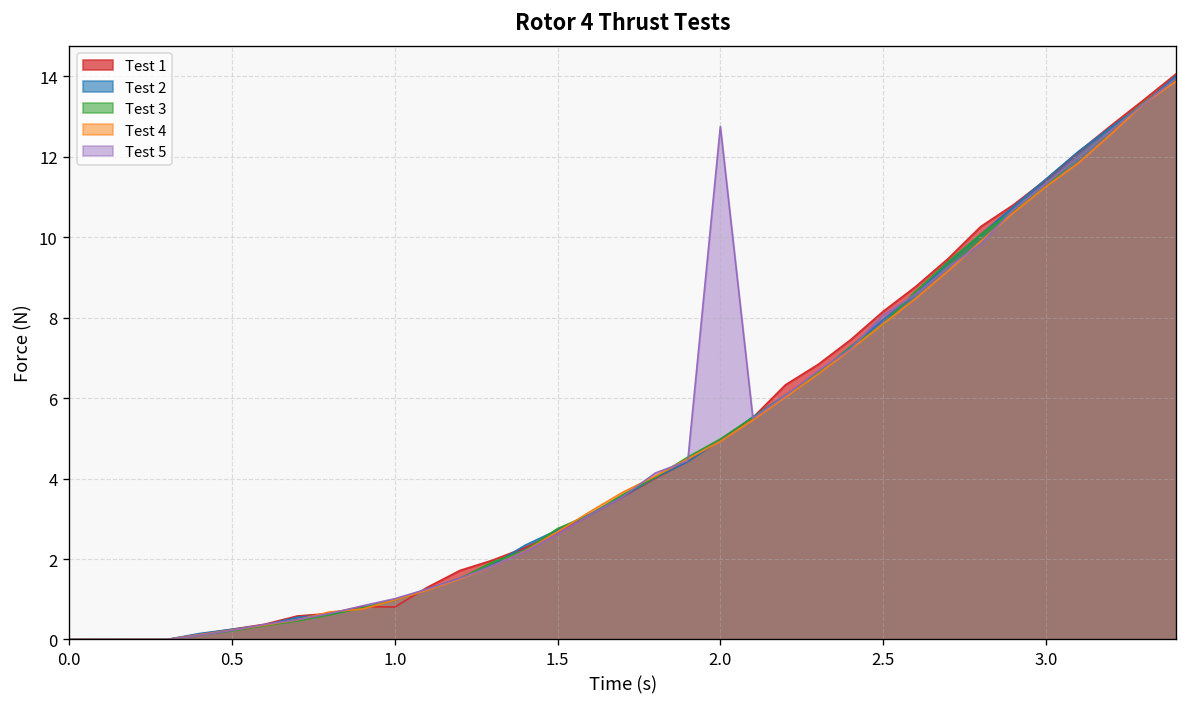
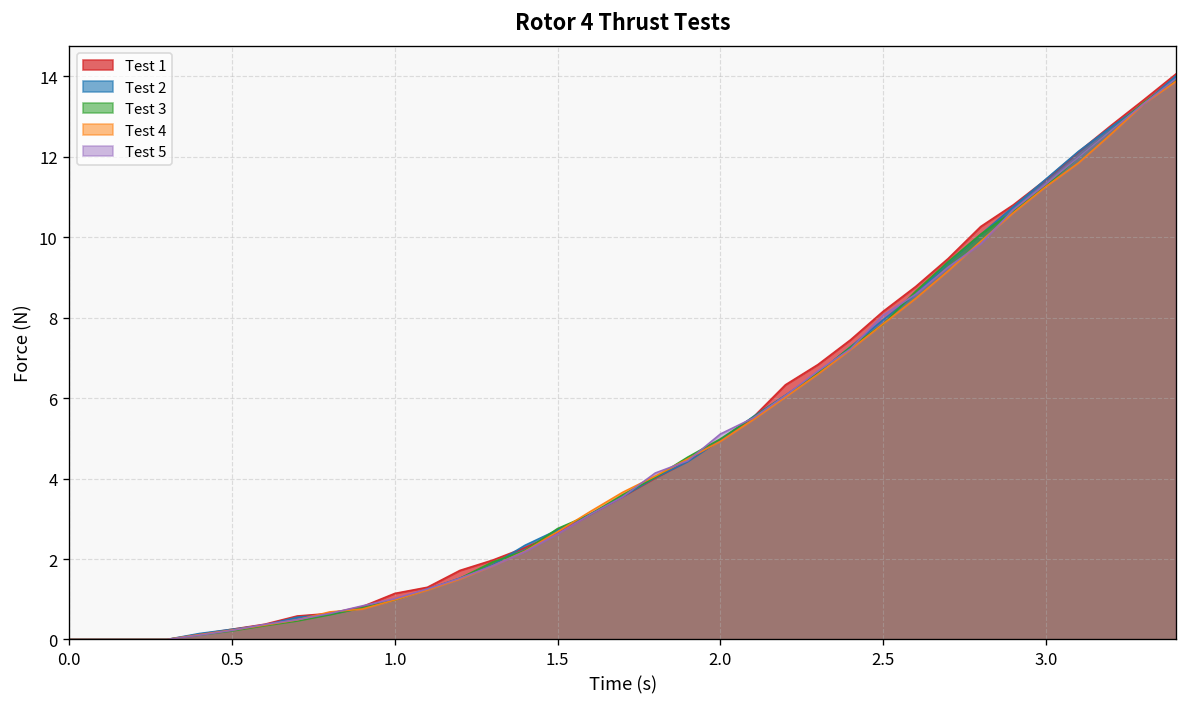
  {
    "Test 1": {
-     "1.0": 0.8,
+     "1.0": 1.1,
      "2.5": 8.2
    },
    "Test 2": {
      "2.5": 7.9
    },
    "Test 5": {
-     "2.0": 12.8,
+     "2.0": 5.1,
      "2.5": 8.1
    }
  }
